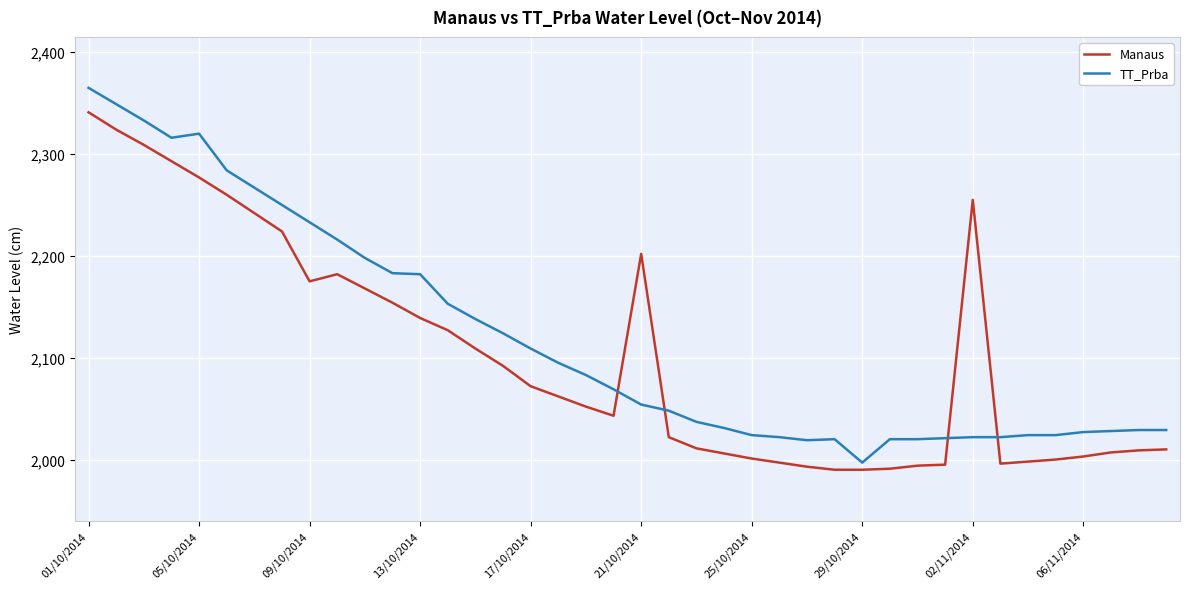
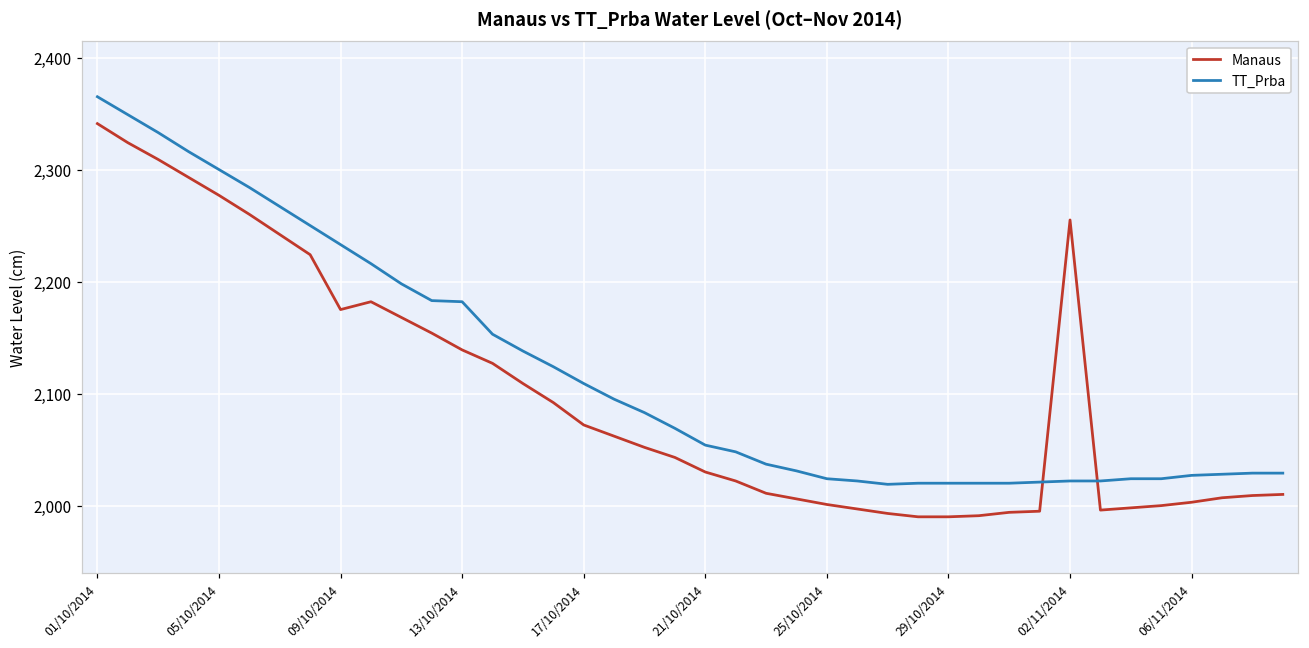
  {
    "Manaus": {
      "01/10/2014": "2,341",
      "05/10/2014": "2,277",
      "09/10/2014": "2,175",
      "13/10/2014": "2,139",
      "17/10/2014": "2,072",
-     "21/10/2014": "2,202",
+     "21/10/2014": "2,030",
      "25/10/2014": "2,001",
      "29/10/2014": "1,990",
      "02/11/2014": "2,255",
      "06/11/2014": "2,003"
    },
    "TT_Prba": {
      "01/10/2014": "2,365",
-     "05/10/2014": "2,320",
+     "05/10/2014": "2,300",
      "09/10/2014": "2,233",
      "13/10/2014": "2,182",
      "17/10/2014": "2,109",
      "21/10/2014": "2,054",
      "25/10/2014": "2,024",
-     "29/10/2014": "1,997",
+     "29/10/2014": "2,020",
      "02/11/2014": "2,022",
      "06/11/2014": "2,027"
    }
  }
